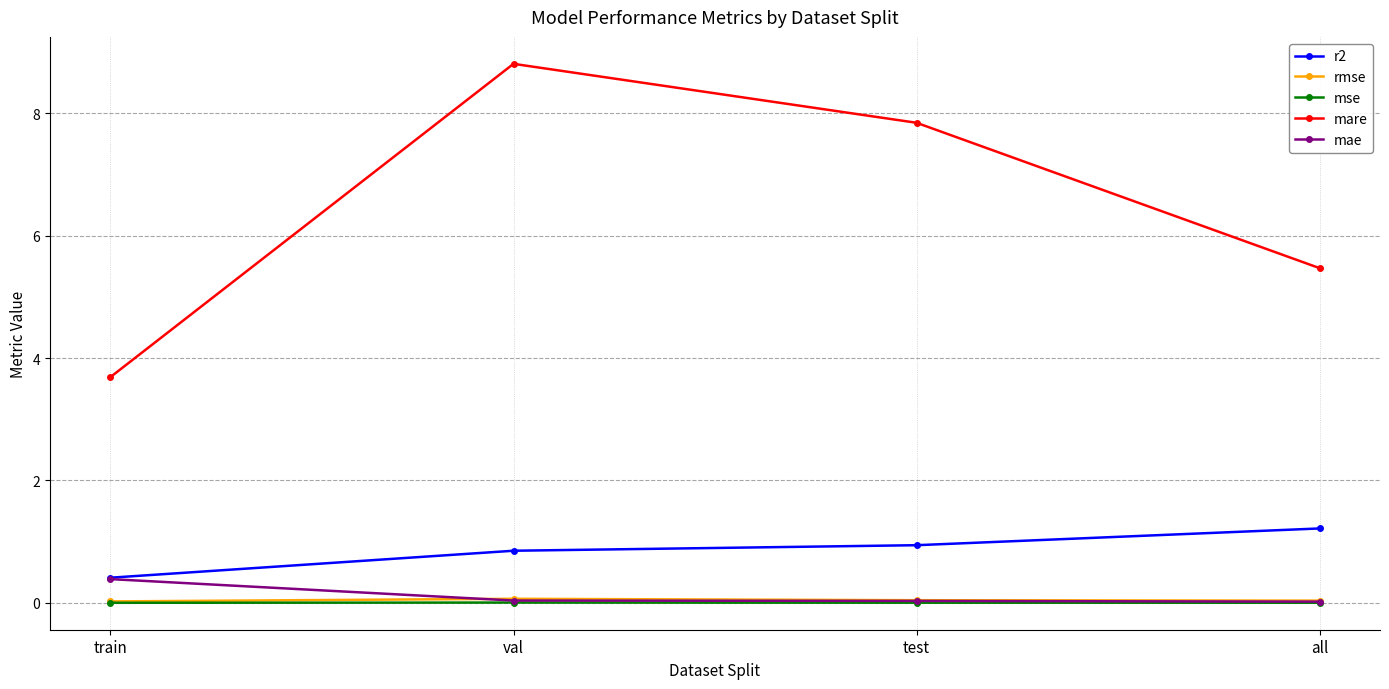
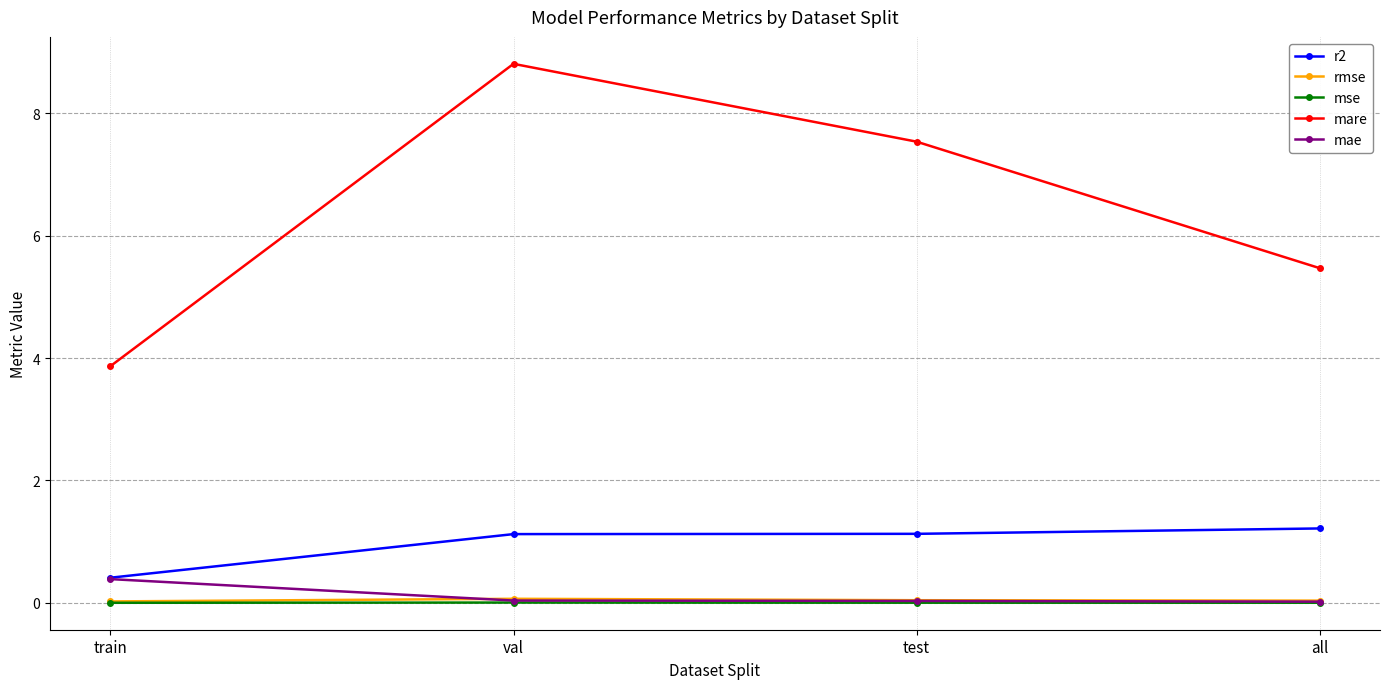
  {
    "r2": {
-     "val": 0.9,
-     "test": 0.9,
+     "val": 1.1,
+     "test": 1.1,
      "all": 1.2
    },
    "mare": {
-     "train": 3.7,
+     "train": 3.9,
      "val": 8.8,
-     "test": 7.8,
+     "test": 7.5,
      "all": 5.5
    }
  }
